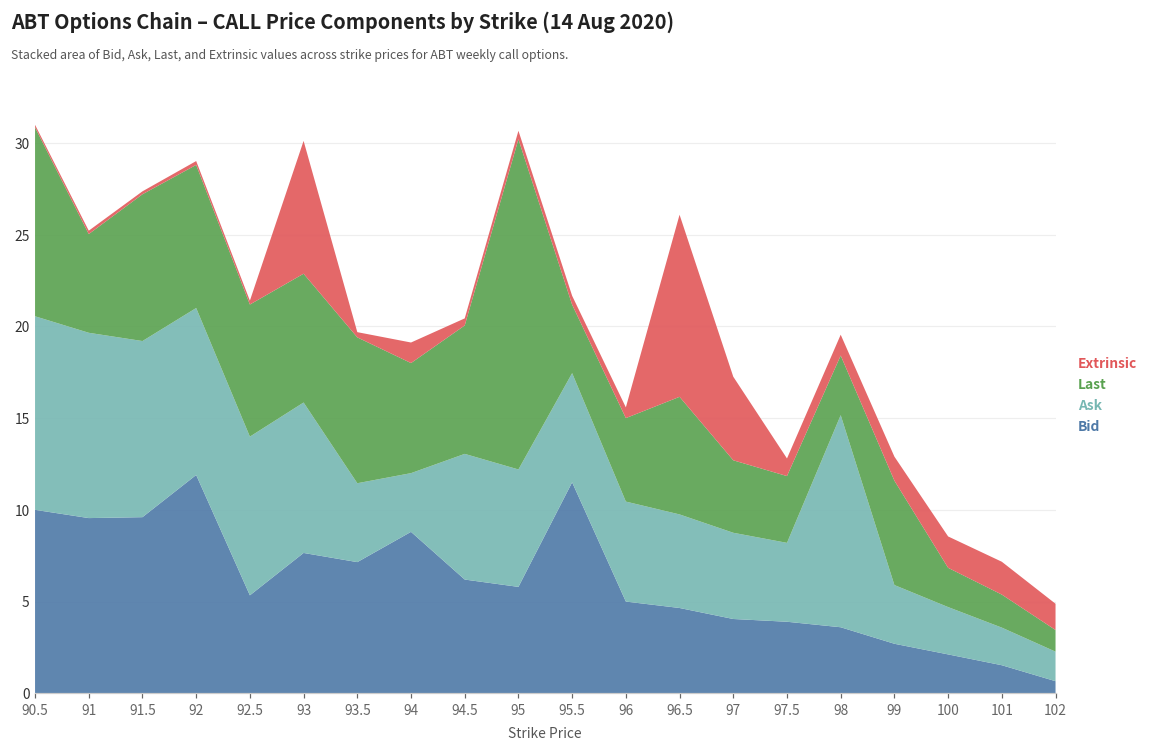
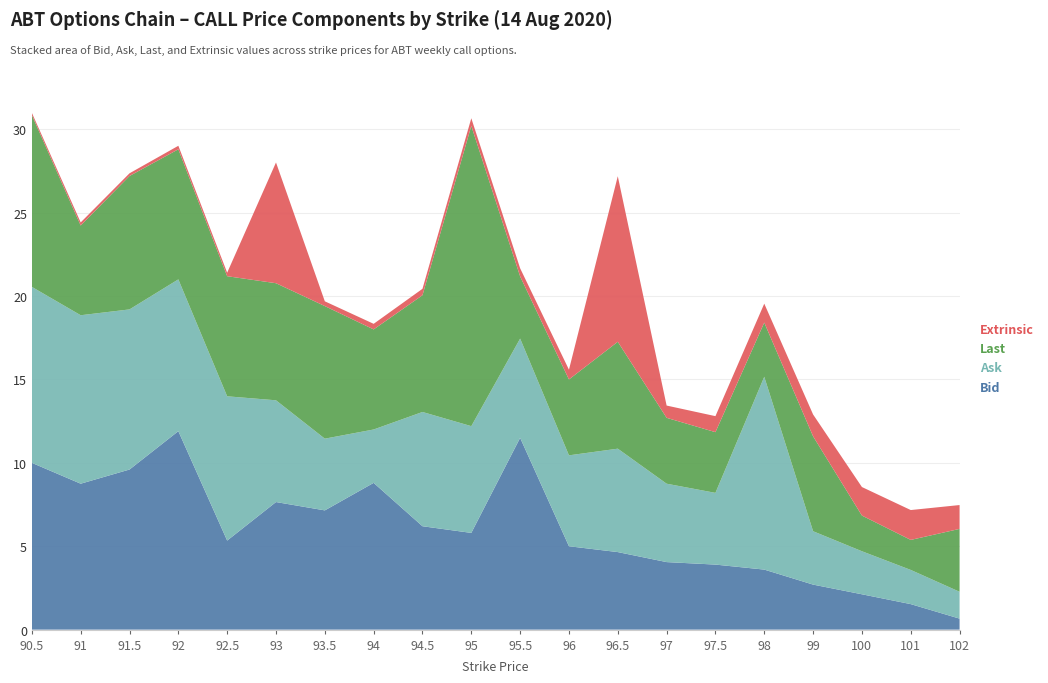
  {
    "Bid": {
      "90.5": 10.0,
-     "91": 9.6,
+     "91": 8.8,
      "91.5": 9.6,
      "92": 11.9,
      "92.5": 5.3,
      "93": 7.7,
      "93.5": 7.2,
      "94": 8.8,
      "94.5": 6.2,
      "95": 5.8,
      "95.5": 11.5,
      "96": 5.0,
      "96.5": 4.7,
      "97": 4.1,
      "97.5": 3.9,
      "98": 3.6,
      "99": 2.7,
      "100": 2.1,
      "101": 1.5,
      "102": 0.7
    },
    "Ask": {
      "90.5": 10.6,
      "91": 10.1,
      "91.5": 9.6,
      "92": 9.1,
      "92.5": 8.7,
-     "93": 8.2,
+     "93": 6.1,
      "93.5": 4.3,
      "94": 3.2,
      "94.5": 6.9,
      "95": 6.4,
      "95.5": 5.9,
      "96": 5.4,
-     "96.5": 5.1,
+     "96.5": 6.2,
      "97": 4.7,
      "97.5": 4.3,
      "98": 11.6,
      "99": 3.2,
      "100": 2.6,
      "101": 2.1,
      "102": 1.6
    },
    "Last": {
      "91": 5.4,
      "91.5": 8.0,
      "92": 7.8,
      "92.5": 7.2,
      "93": 7.0,
      "93.5": 7.9,
      "94": 6.0,
      "94.5": 7.0,
      "95": 18.0,
      "95.5": 3.7,
      "96": 4.6,
      "96.5": 6.4,
      "97": 3.9,
      "97.5": 3.6,
      "98": 3.3,
      "99": 5.7,
      "100": 2.1,
      "101": 1.8,
-     "102": 1.2
+     "102": 3.8
    },
    "Extrinsic": {
      "91": 0.2,
      "91.5": 0.2,
      "92": 0.2,
      "92.5": 0.2,
      "93": 7.2,
      "93.5": 0.3,
-     "94": 1.1,
+     "94": 0.3,
      "94.5": 0.4,
      "95": 0.5,
      "95.5": 0.5,
      "96": 0.6,
      "96.5": 9.9,
-     "97": 4.6,
+     "97": 0.7,
      "97.5": 1.0,
      "98": 1.1,
      "99": 1.3,
      "100": 1.7,
      "101": 1.8,
      "102": 1.4
    }
  }
